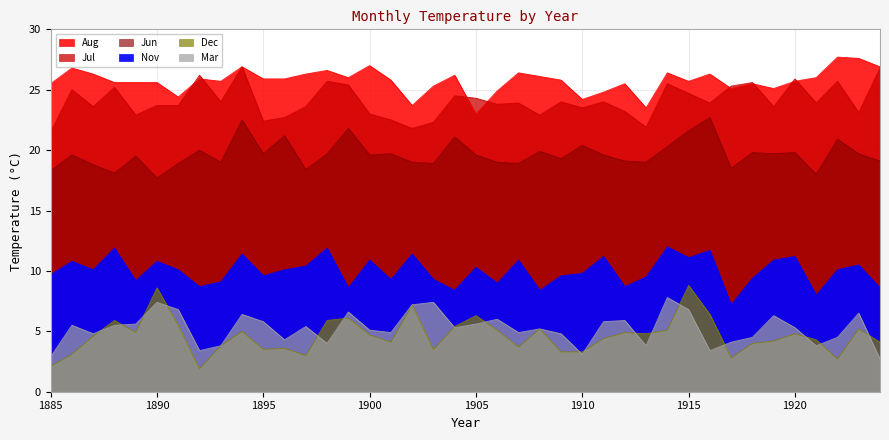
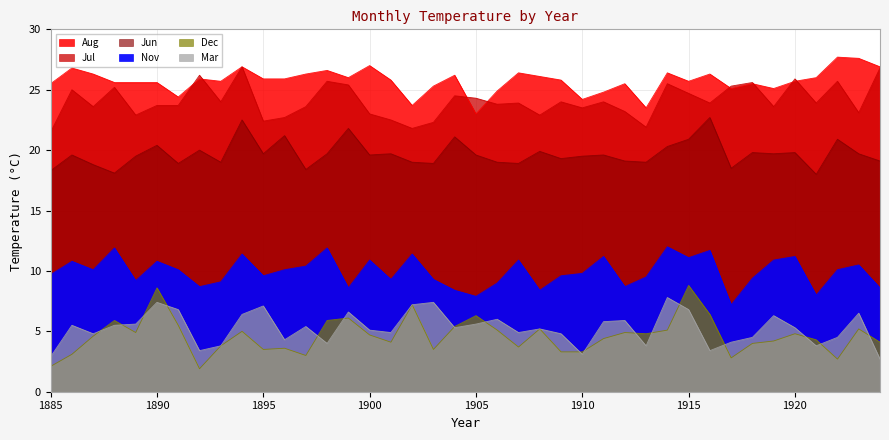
  {
    "Jun": {
      "1885": 18.3,
-     "1890": 17.7,
+     "1890": 20.4,
      "1895": 19.7,
      "1900": 19.6,
      "1905": 19.6,
-     "1910": 20.4,
-     "1915": 21.6,
+     "1910": 19.5,
+     "1915": 20.9,
      "1920": 19.8
    },
    "Nov": {
      "1885": 9.7,
      "1890": 10.8,
      "1895": 9.6,
      "1900": 10.9,
-     "1905": 10.3,
+     "1905": 7.9,
      "1910": 9.8,
      "1915": 11.1,
      "1920": 11.2
    },
    "Dec": {
      "1885": 2.1,
      "1890": 8.6,
      "1895": 3.5,
      "1900": 4.7,
      "1905": 6.3,
      "1915": 8.8,
      "1920": 4.8
    },
    "Mar": {
      "1885": 2.9,
      "1890": 7.4,
-     "1895": 5.8,
+     "1895": 7.1,
      "1900": 5.1,
      "1905": 5.6,
      "1915": 6.8,
      "1920": 5.3
    }
  }
